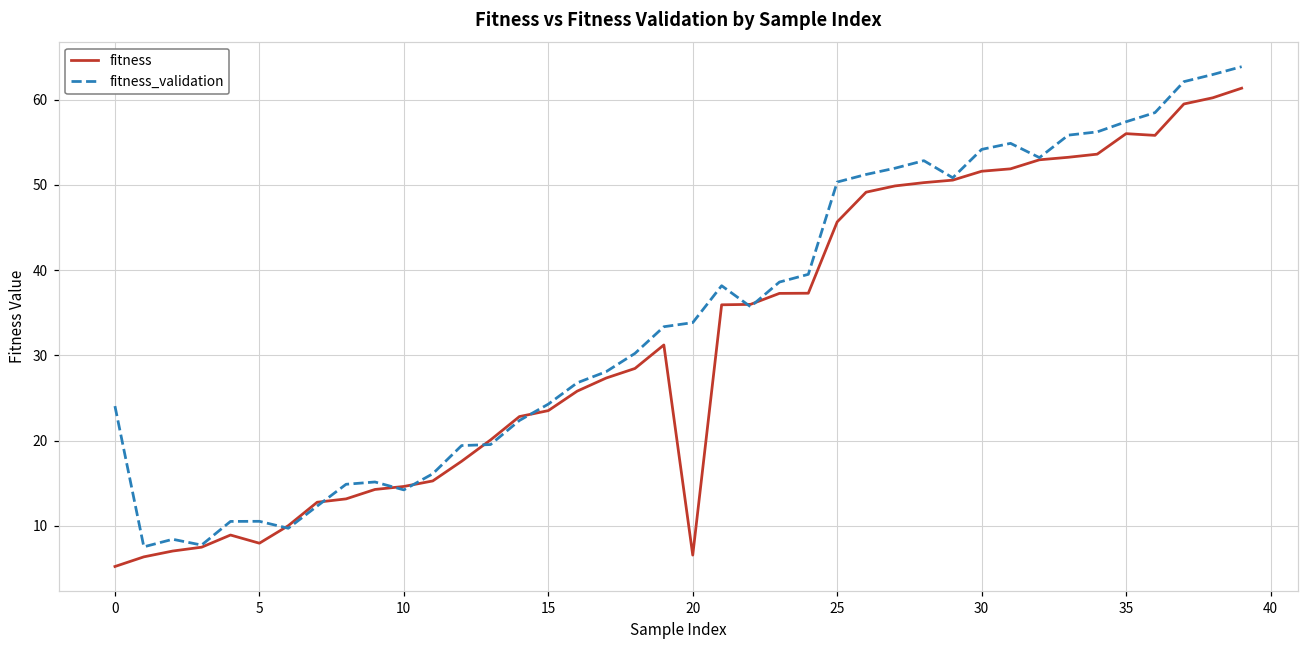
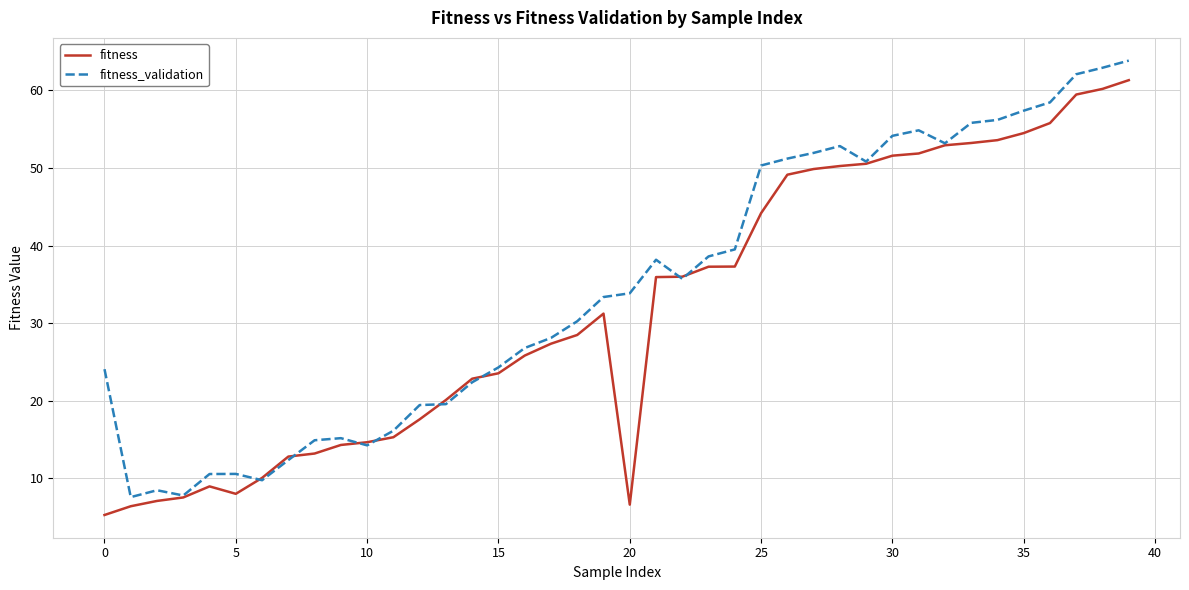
  {
    "fitness": {
      "0": 5,
      "5": 8,
      "10": 15,
      "15": 24,
      "20": 7,
-     "25": 46,
+     "25": 44,
      "30": 52,
-     "35": 56
+     "35": 55
    },
    "fitness_validation": {
      "0": 24,
      "5": 11,
      "10": 14,
      "15": 24,
      "20": 34,
      "25": 50,
      "30": 54,
      "35": 57
    }
  }
